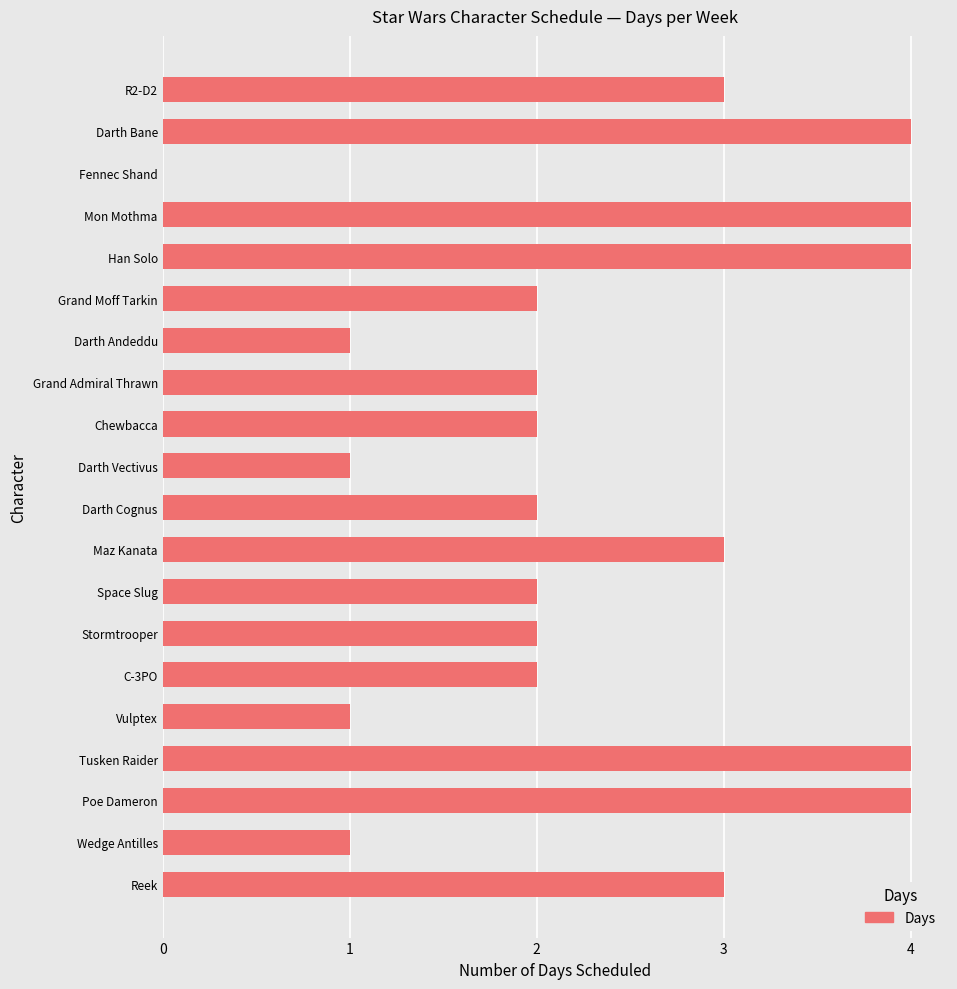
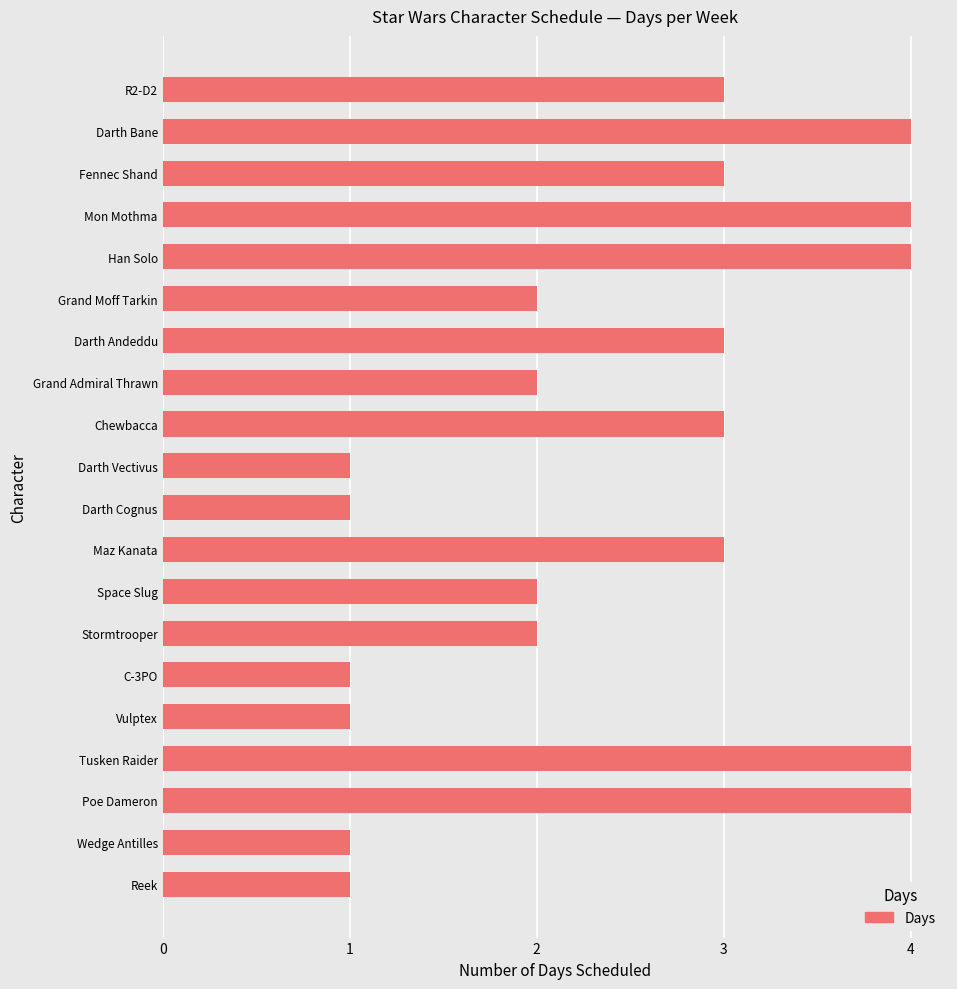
  {
    "R2-D2": 3,
    "Darth Bane": 4,
-   "Fennec Shand": 0,
+   "Fennec Shand": 3,
    "Mon Mothma": 4,
    "Han Solo": 4,
    "Grand Moff Tarkin": 2,
-   "Darth Andeddu": 1,
+   "Darth Andeddu": 3,
    "Grand Admiral Thrawn": 2,
-   "Chewbacca": 2,
+   "Chewbacca": 3,
    "Darth Vectivus": 1,
-   "Darth Cognus": 2,
+   "Darth Cognus": 1,
    "Maz Kanata": 3,
    "Space Slug": 2,
    "Stormtrooper": 2,
-   "C-3PO": 2,
+   "C-3PO": 1,
    "Vulptex": 1,
    "Tusken Raider": 4,
    "Poe Dameron": 4,
    "Wedge Antilles": 1,
-   "Reek": 3
+   "Reek": 1
  }
